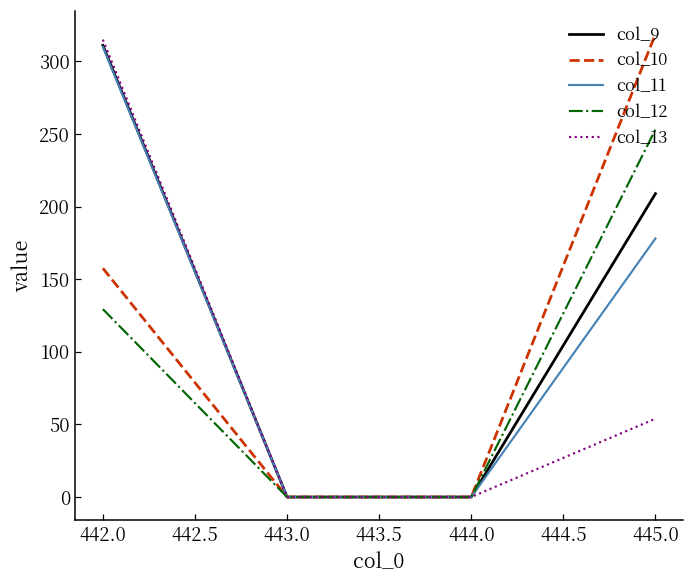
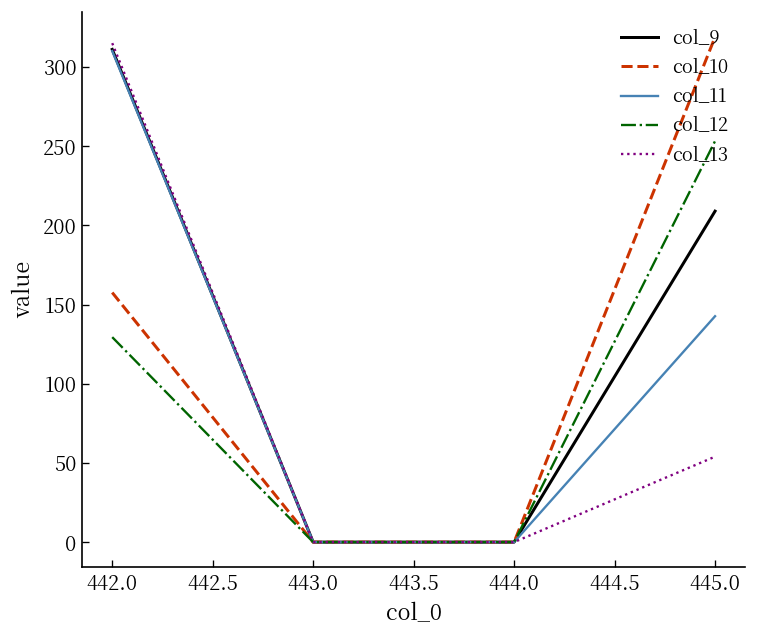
  {
    "col_9": {
      "445.0": 209
    },
    "col_10": {
      "442.0": 158,
      "445.0": 319
    },
    "col_11": {
-     "445.0": 178
+     "445.0": 143
    },
    "col_12": {
      "442.0": 129,
      "445.0": 253
    },
    "col_13": {
      "442.0": 315,
      "445.0": 54
    }
  }
